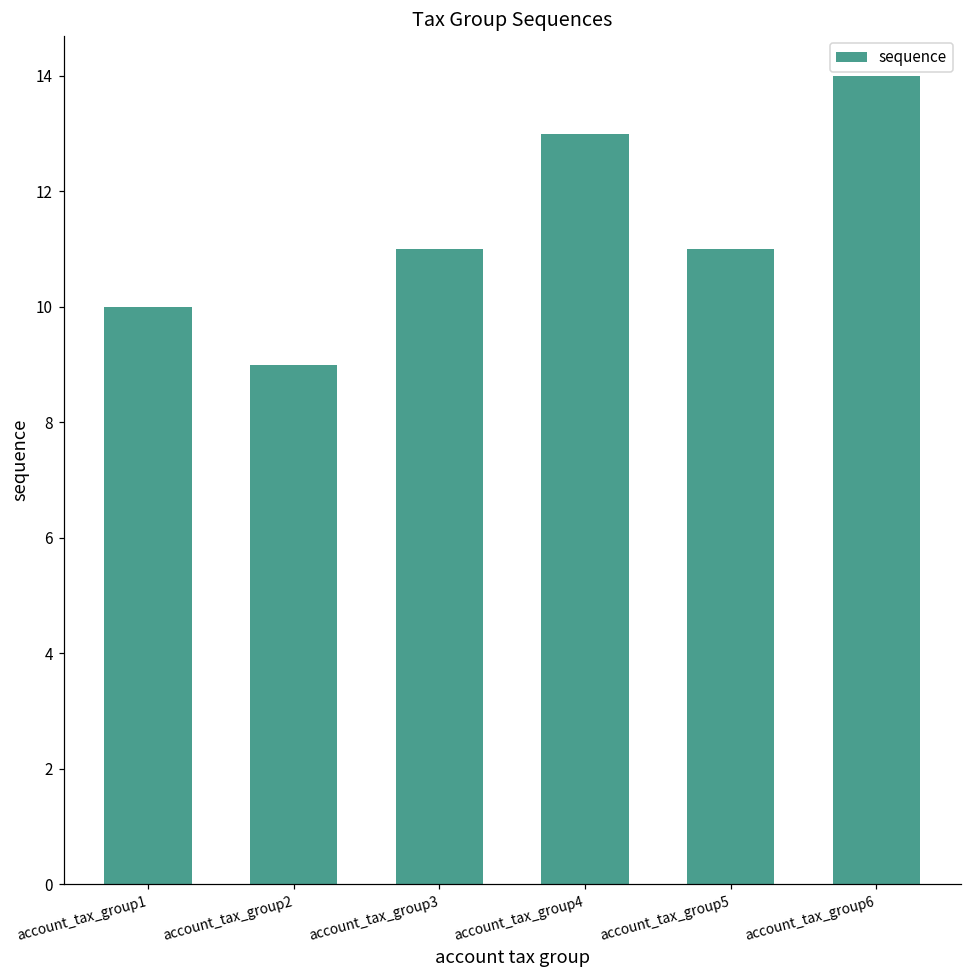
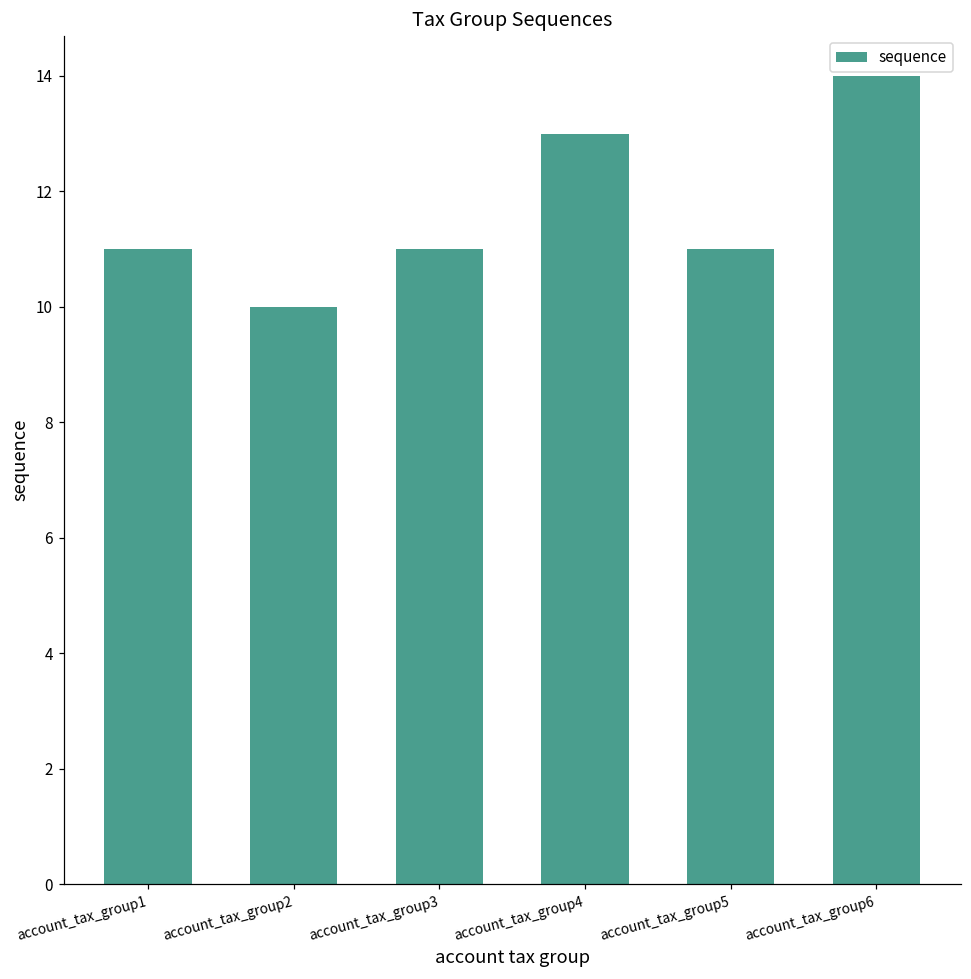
  {
-   "account_tax_group1": 10,
-   "account_tax_group2": 9,
+   "account_tax_group1": 11,
+   "account_tax_group2": 10,
    "account_tax_group3": 11,
    "account_tax_group4": 13,
    "account_tax_group5": 11,
    "account_tax_group6": 14
  }
